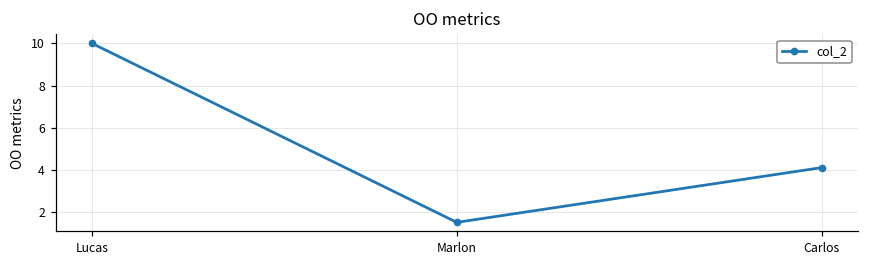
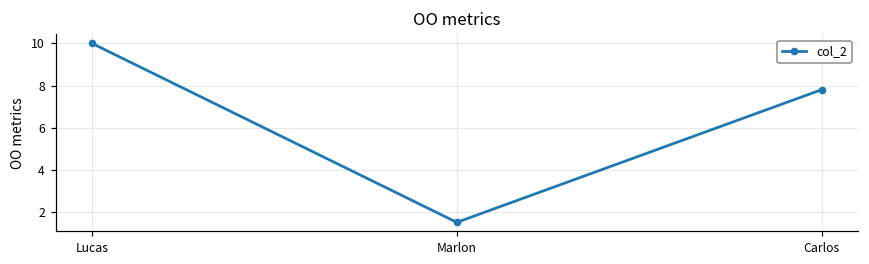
  {
    "Lucas": 10.0,
    "Marlon": 1.5,
-   "Carlos": 4.1
+   "Carlos": 7.8
  }
